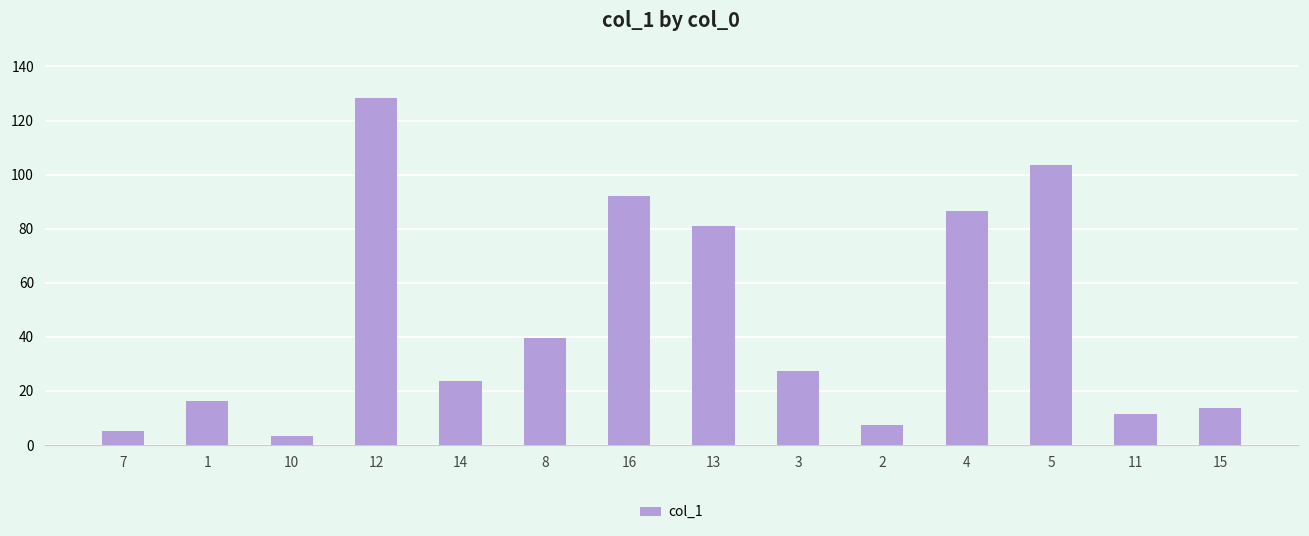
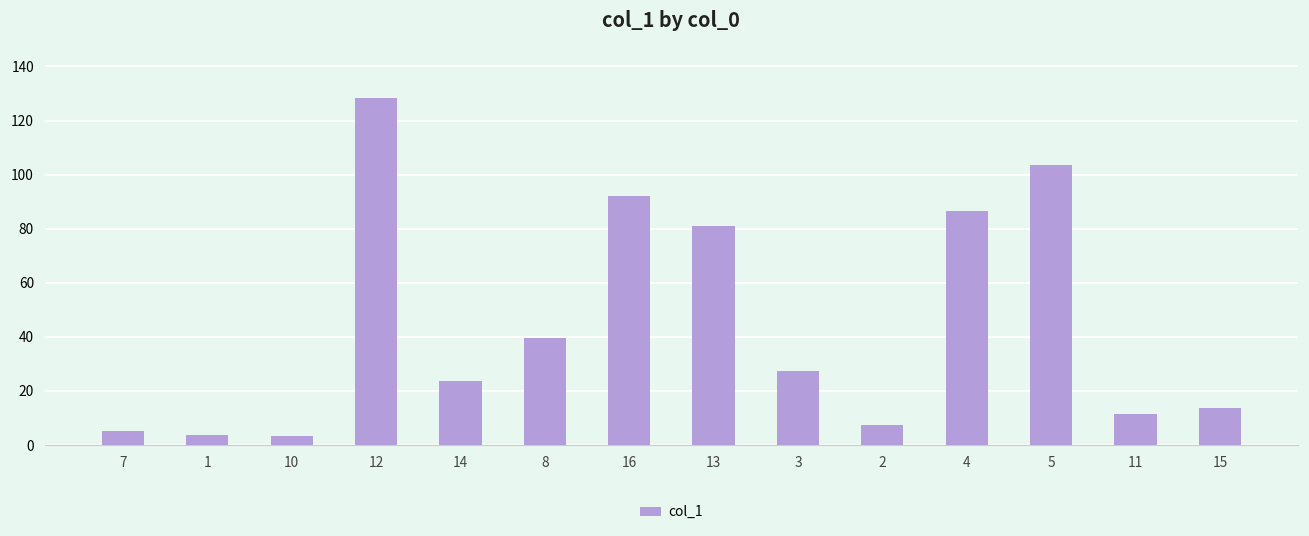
  {
    "7": 5,
-   "1": 16,
+   "1": 4,
    "10": 3,
    "12": 128,
    "14": 24,
    "8": 40,
    "16": 92,
    "13": 81,
    "3": 27,
    "2": 8,
    "4": 87,
    "5": 104,
    "11": 11,
    "15": 14
  }
